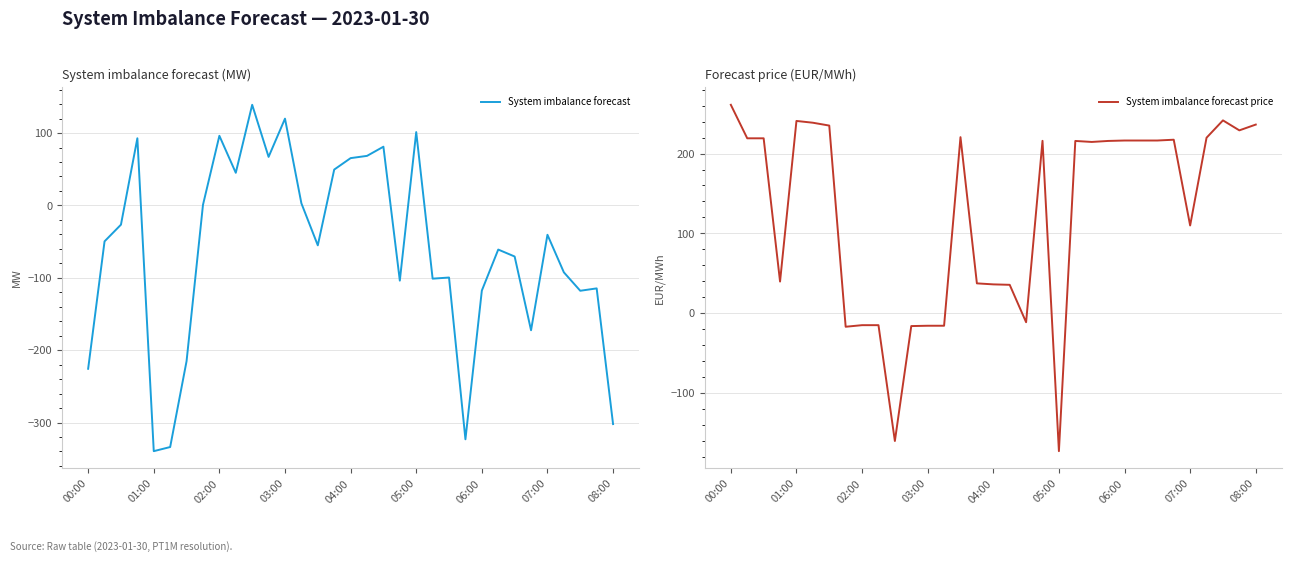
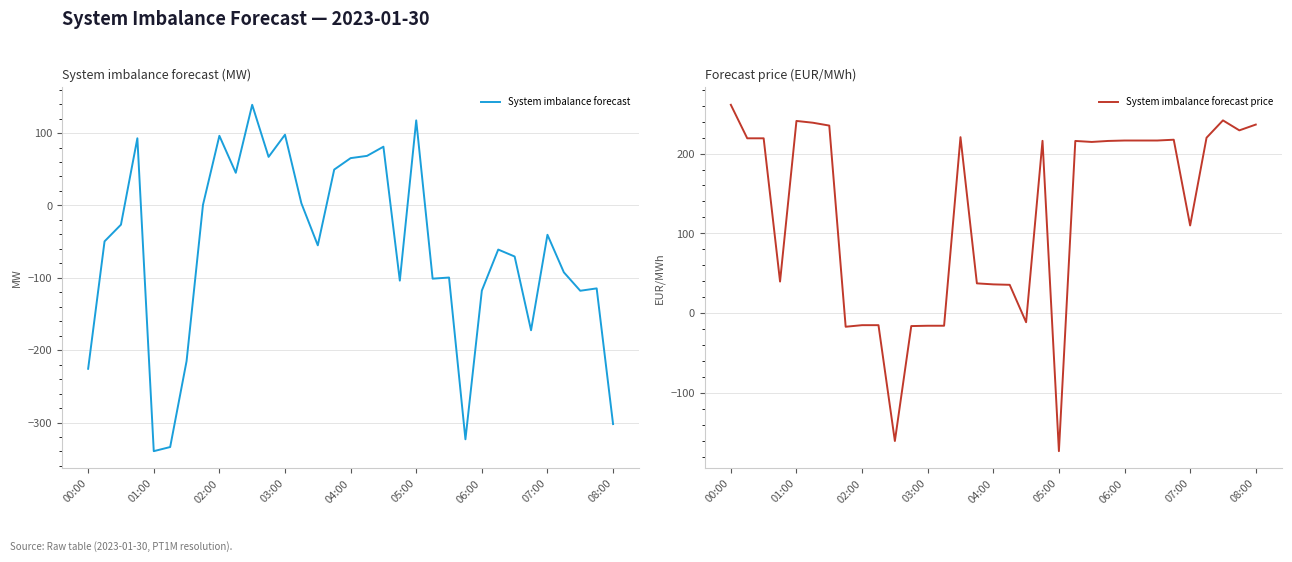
  {
    "System imbalance forecast (MW)": {
      "00:00": -230,
      "01:00": -340,
      "02:00": 100,
-     "03:00": 120,
+     "03:00": 100,
      "04:00": 70,
-     "05:00": 100,
+     "05:00": 120,
      "06:00": -120,
      "07:00": -40,
      "08:00": -300
    },
    "Forecast price (EUR/MWh)": {
      "00:00": 260,
      "01:00": 240,
      "02:00": -10,
      "03:00": -20,
      "04:00": 40,
      "05:00": -170,
      "06:00": 220,
      "07:00": 110,
      "08:00": 240
    }
  }
